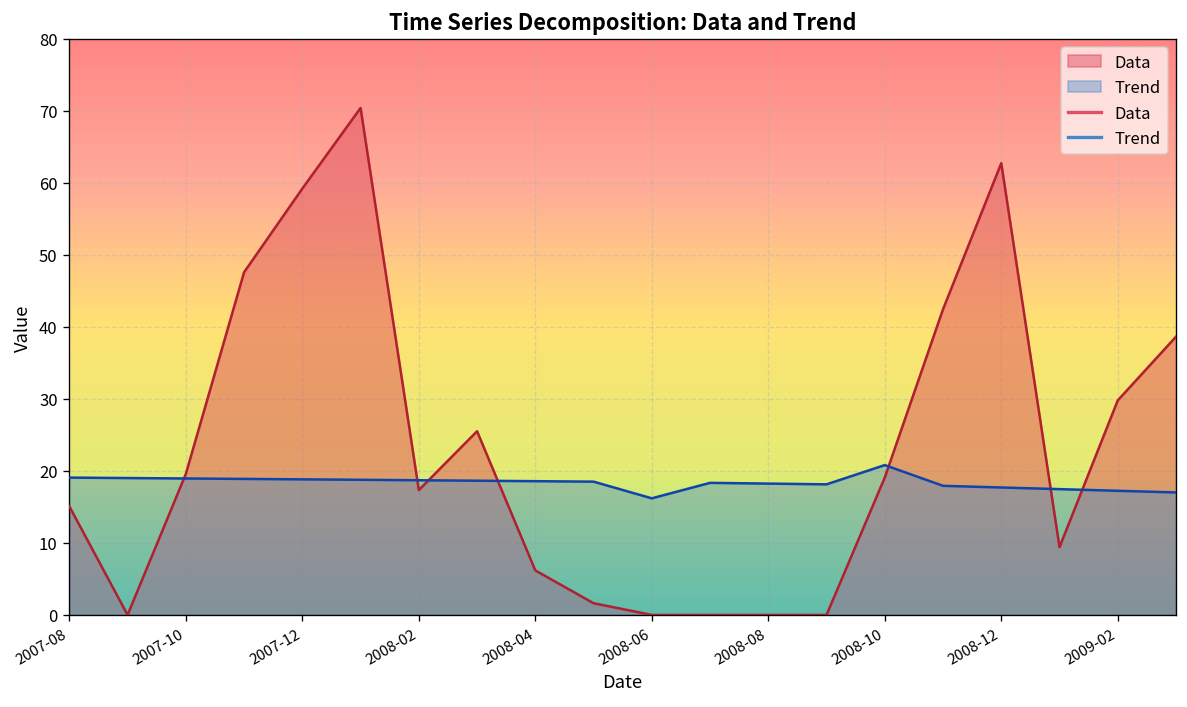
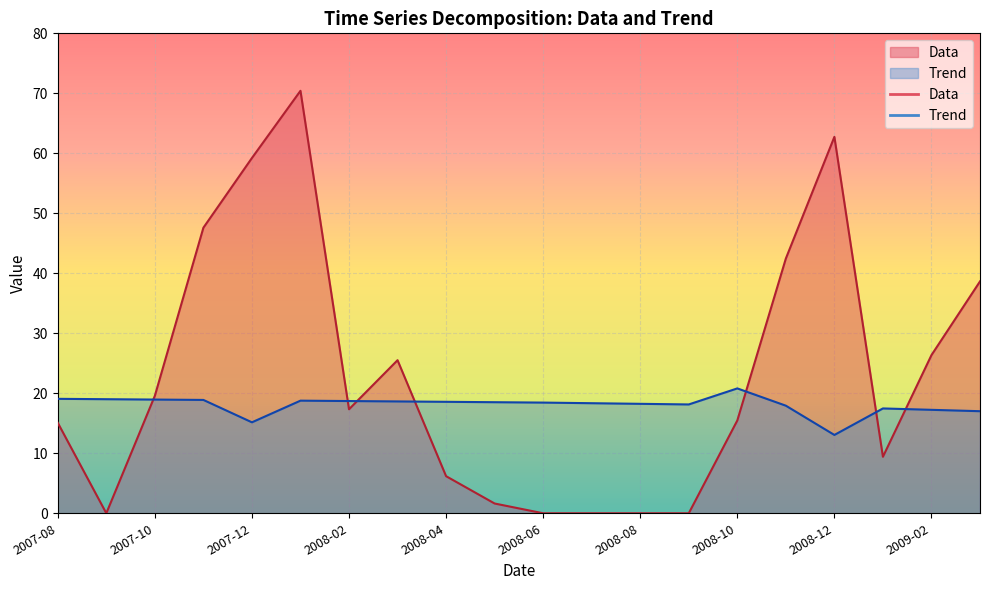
  {
    "Data": {
      "2007-08": 15,
      "2007-10": 20,
      "2007-12": 59,
      "2008-02": 17,
      "2008-04": 6,
      "2008-06": 0,
      "2008-08": 0,
-     "2008-10": 19,
+     "2008-10": 15,
      "2008-12": 63,
-     "2009-02": 30
+     "2009-02": 26
    },
    "Trend": {
      "2007-08": 19,
      "2007-10": 19,
-     "2007-12": 19,
+     "2007-12": 15,
      "2008-02": 19,
      "2008-04": 19,
-     "2008-06": 16,
+     "2008-06": 18,
      "2008-08": 18,
      "2008-10": 21,
-     "2008-12": 18,
+     "2008-12": 13,
      "2009-02": 17
    }
  }
